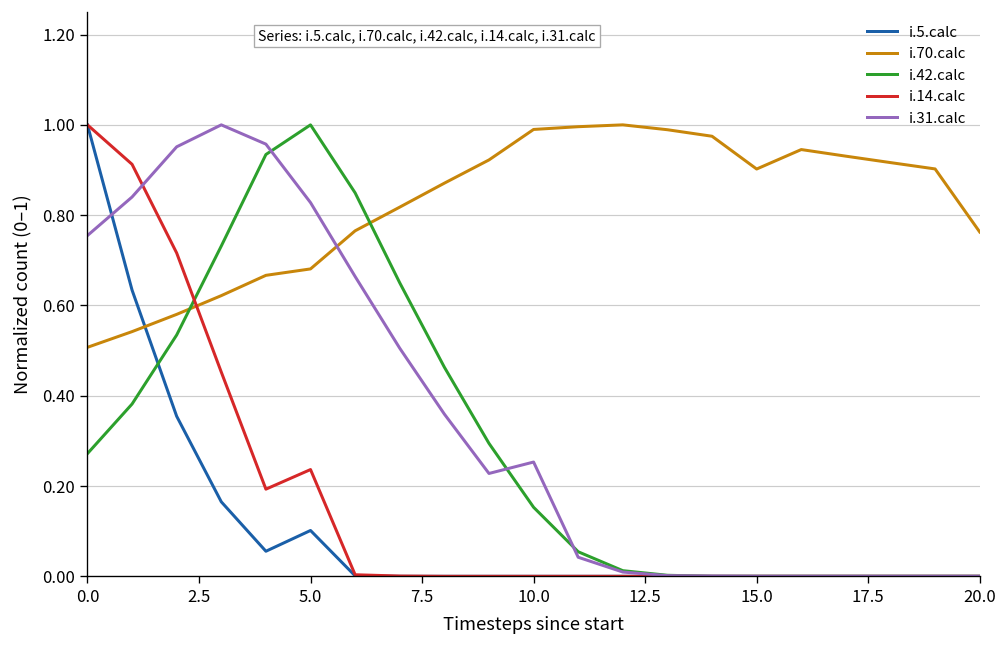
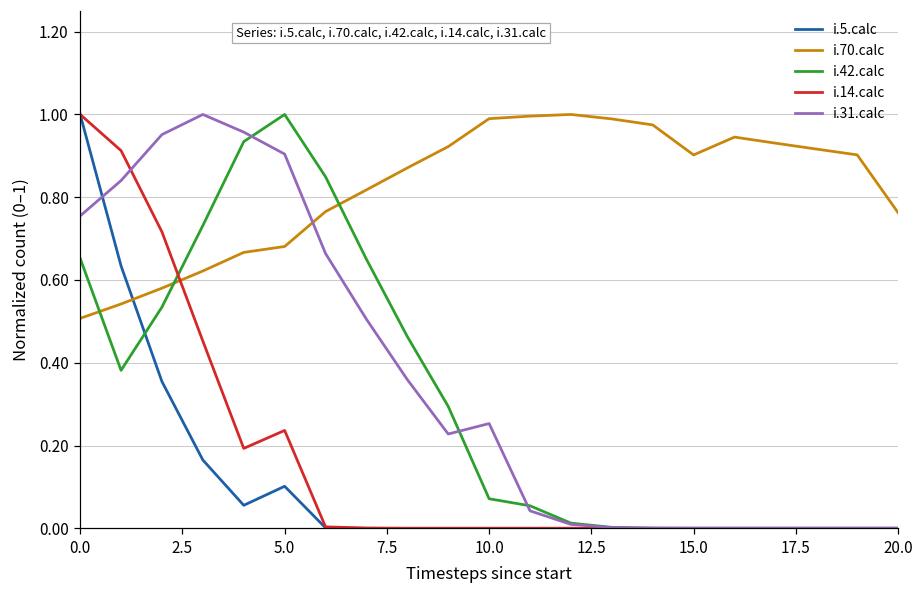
  {
    "i.5.calc": {
      "5.0": 0.10
    },
    "i.70.calc": {
      "0.0": 0.51,
      "5.0": 0.68,
      "10.0": 0.99,
      "15.0": 0.90,
      "20.0": 0.76
    },
    "i.42.calc": {
-     "0.0": 0.27,
+     "0.0": 0.65,
      "5.0": 1.00,
-     "10.0": 0.15
+     "10.0": 0.07
    },
    "i.14.calc": {
      "5.0": 0.24
    },
    "i.31.calc": {
      "0.0": 0.75,
-     "5.0": 0.83,
+     "5.0": 0.90,
      "10.0": 0.25
    }
  }
